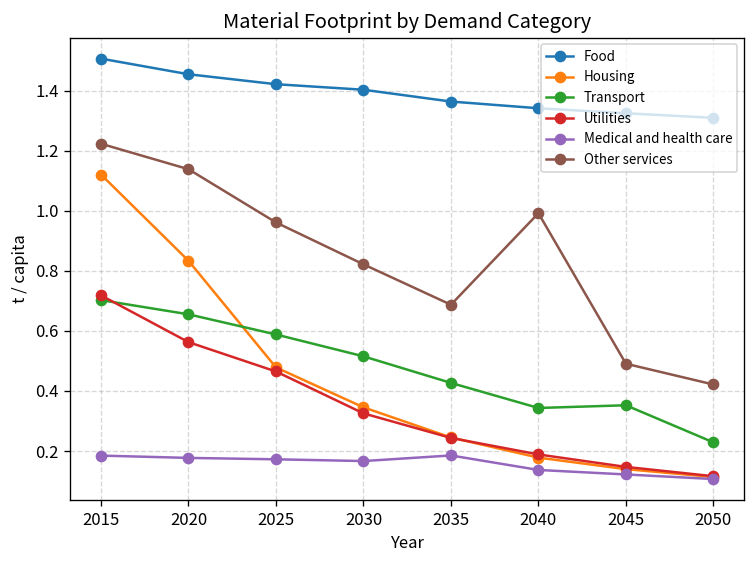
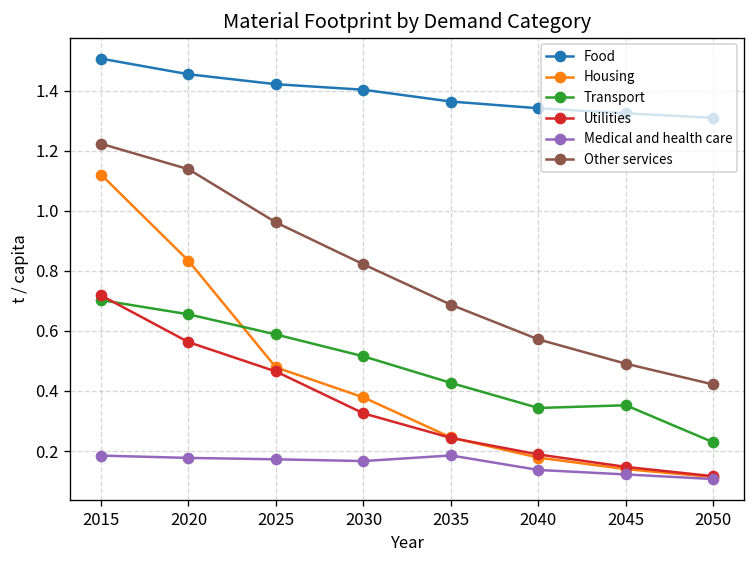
  {
    "Food": {
      "2015": 1.51,
      "2020": 1.45,
      "2025": 1.42,
      "2030": 1.40,
      "2035": 1.36,
      "2040": 1.34
    },
    "Housing": {
      "2015": 1.12,
      "2020": 0.83,
      "2025": 0.48,
-     "2030": 0.35,
+     "2030": 0.38,
      "2040": 0.18
    },
    "Transport": {
      "2015": 0.70,
      "2020": 0.66,
      "2025": 0.59,
      "2030": 0.52,
      "2035": 0.43,
      "2040": 0.34,
      "2045": 0.35,
      "2050": 0.23
    },
    "Utilities": {
      "2015": 0.72,
      "2020": 0.56,
      "2025": 0.46,
      "2030": 0.33,
      "2040": 0.19
    },
    "Medical and health care": {
      "2015": 0.18,
      "2020": 0.18,
      "2025": 0.17,
      "2030": 0.17,
      "2035": 0.19,
      "2040": 0.14,
      "2045": 0.12
    },
    "Other services": {
      "2015": 1.22,
      "2020": 1.14,
      "2025": 0.96,
      "2030": 0.82,
      "2035": 0.69,
-     "2040": 0.99,
+     "2040": 0.57,
      "2045": 0.49,
      "2050": 0.42
    }
  }
